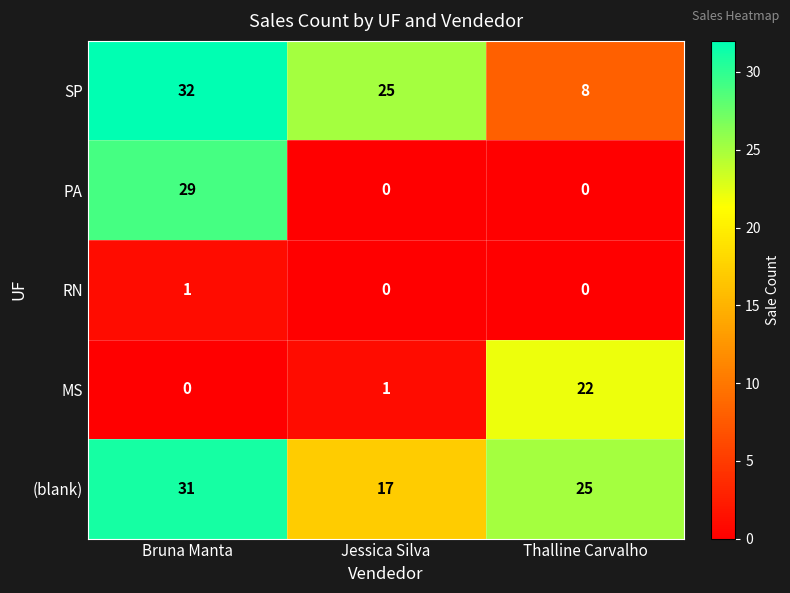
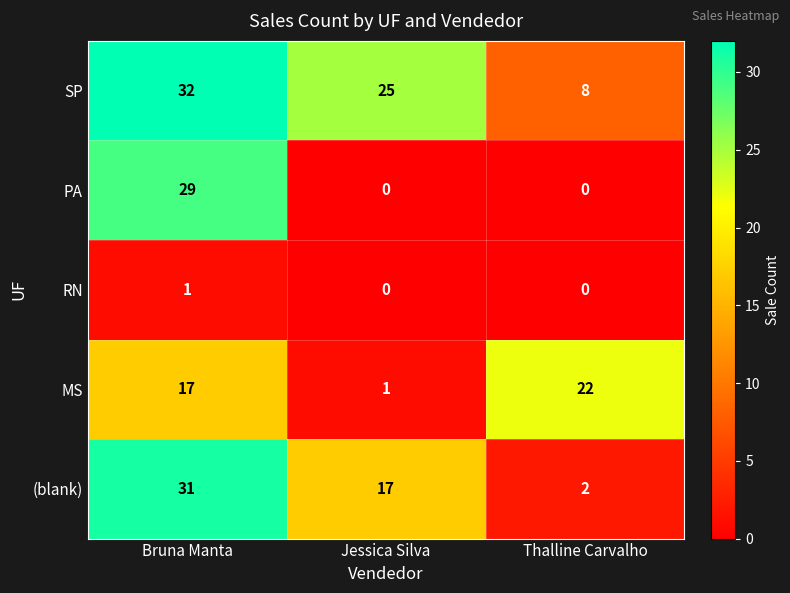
  {
    "SP": {
      "Bruna Manta": 32,
      "Jessica Silva": 25,
      "Thalline Carvalho": 8
    },
    "PA": {
      "Bruna Manta": 29,
      "Jessica Silva": 0,
      "Thalline Carvalho": 0
    },
    "RN": {
      "Bruna Manta": 1,
      "Jessica Silva": 0,
      "Thalline Carvalho": 0
    },
    "MS": {
-     "Bruna Manta": 0,
+     "Bruna Manta": 17,
      "Jessica Silva": 1,
      "Thalline Carvalho": 22
    },
    "(blank)": {
      "Bruna Manta": 31,
      "Jessica Silva": 17,
-     "Thalline Carvalho": 25
+     "Thalline Carvalho": 2
    }
  }
